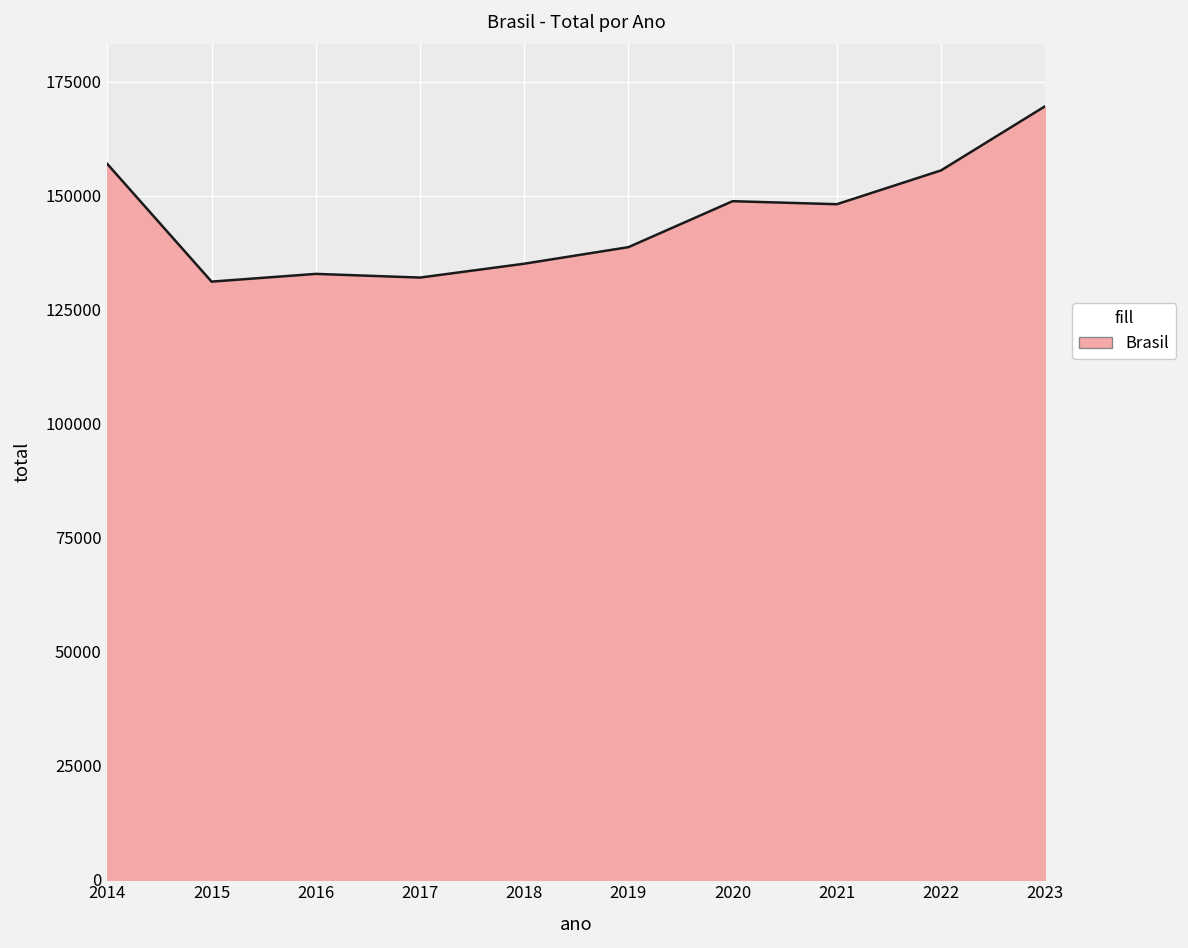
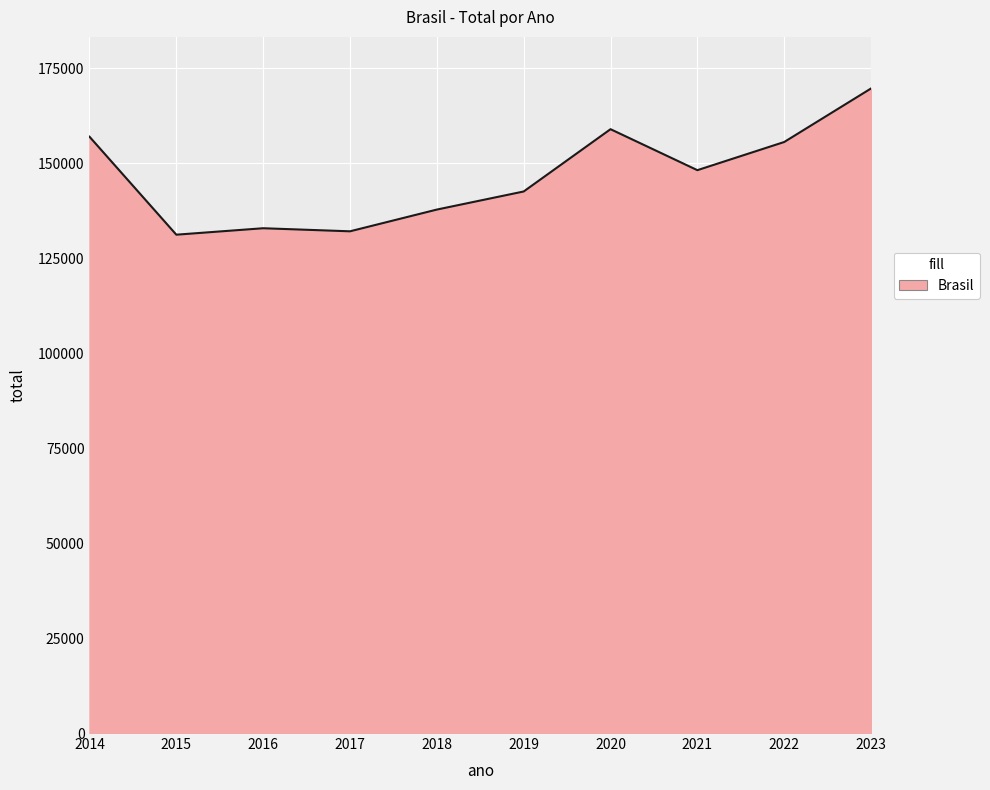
  {
    "2014": 157000,
    "2015": 131000,
    "2016": 133000,
    "2017": 132000,
-   "2018": 135000,
-   "2019": 139000,
-   "2020": 149000,
+   "2018": 138000,
+   "2019": 143000,
+   "2020": 159000,
    "2021": 148000,
    "2022": 156000,
    "2023": 170000
  }
